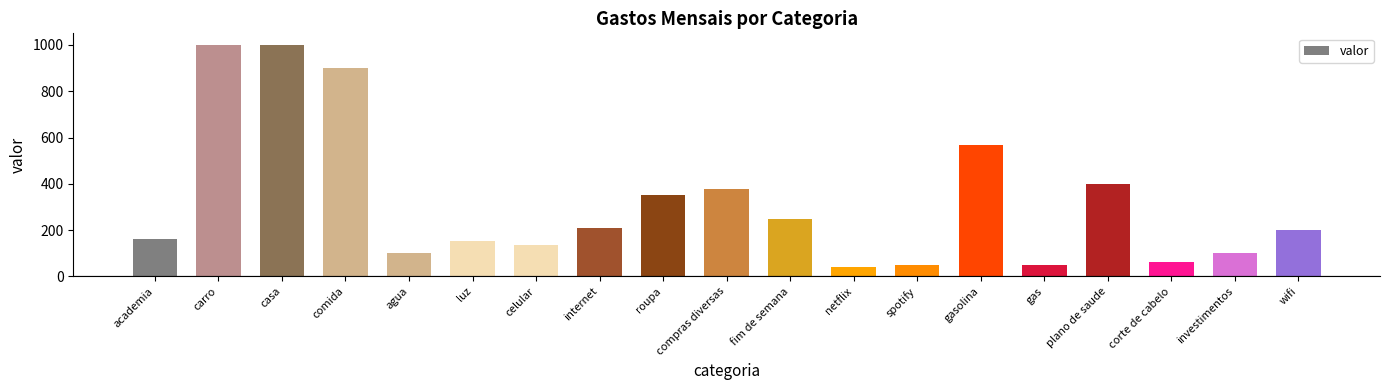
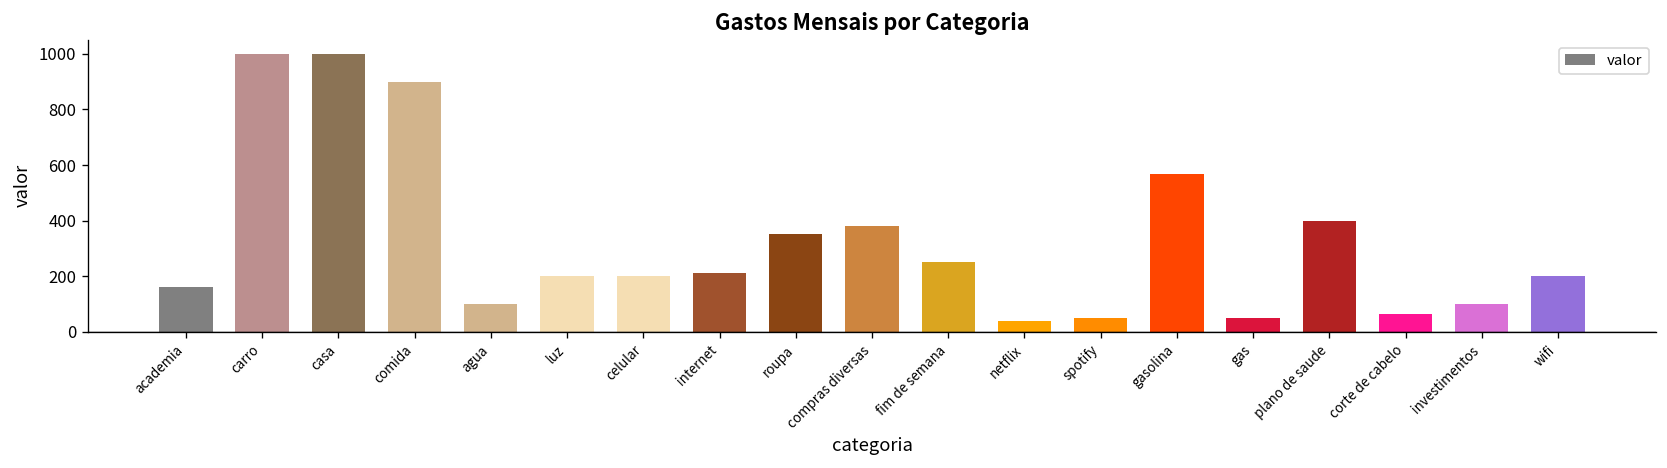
  {
    "academia": 160,
    "carro": 1000,
    "casa": 1000,
    "comida": 900,
    "agua": 100,
-   "luz": 150,
-   "celular": 140,
+   "luz": 200,
+   "celular": 200,
    "internet": 210,
    "roupa": 350,
    "compras diversas": 380,
    "fim de semana": 250,
    "netflix": 40,
    "spotify": 50,
    "gasolina": 570,
    "gas": 50,
    "plano de saude": 400,
    "corte de cabelo": 60,
    "investimentos": 100,
    "wifi": 200
  }
